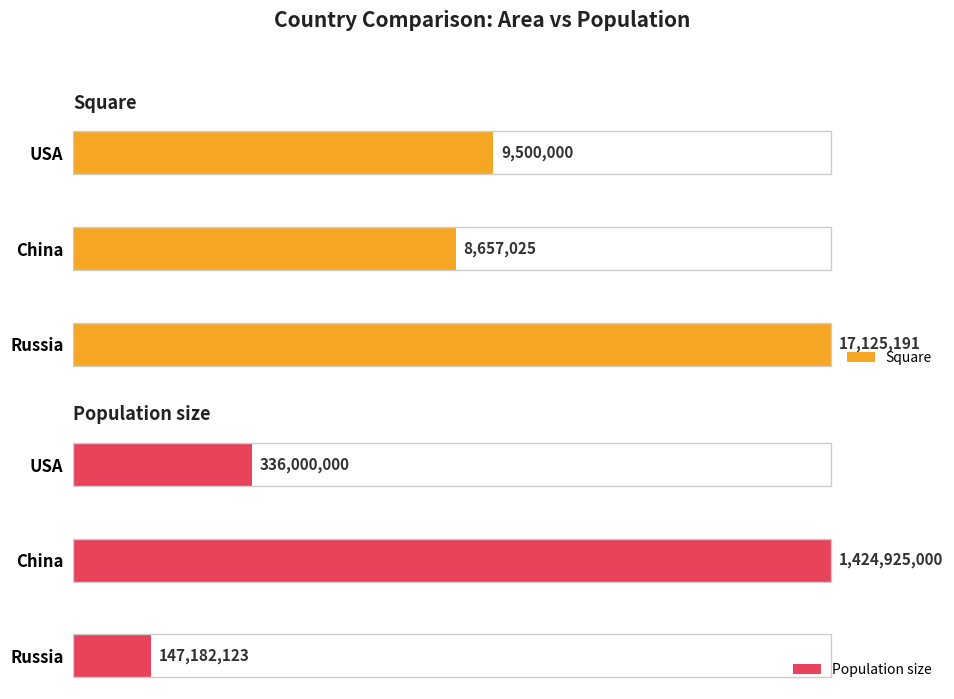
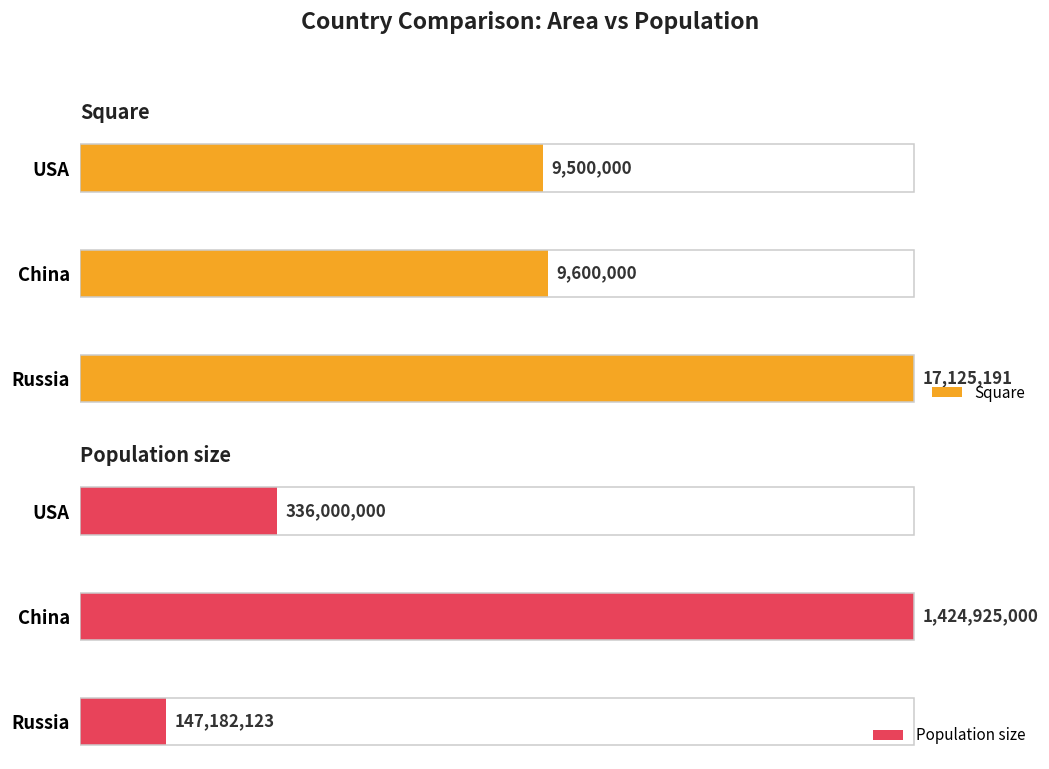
  {
    "Square": {
      "USA": "9,500,000",
-     "China": "8,657,025",
+     "China": "9,600,000",
      "Russia": "17,125,191"
    },
    "Population size": {
      "USA": "336,000,000",
      "China": "1,424,925,000",
      "Russia": "147,182,123"
    }
  }
